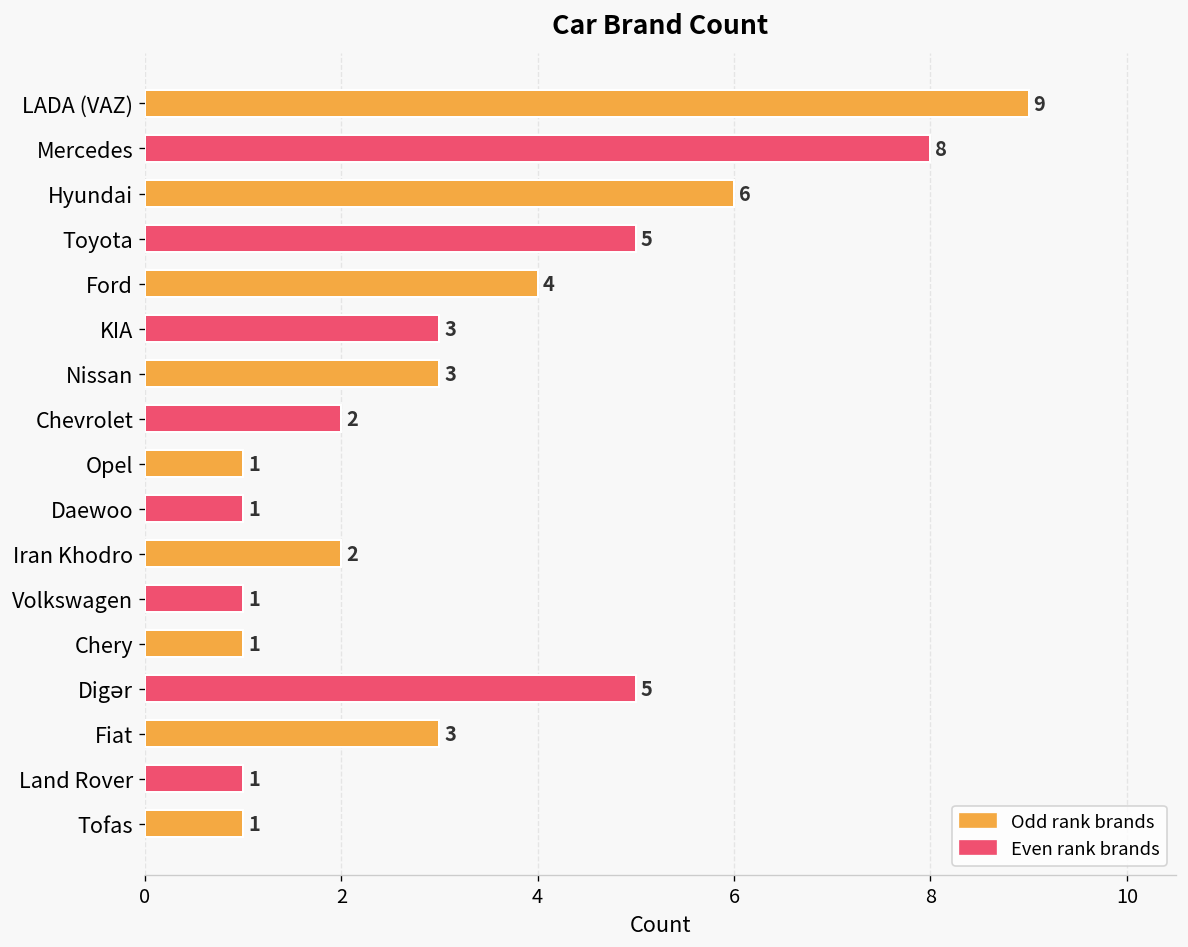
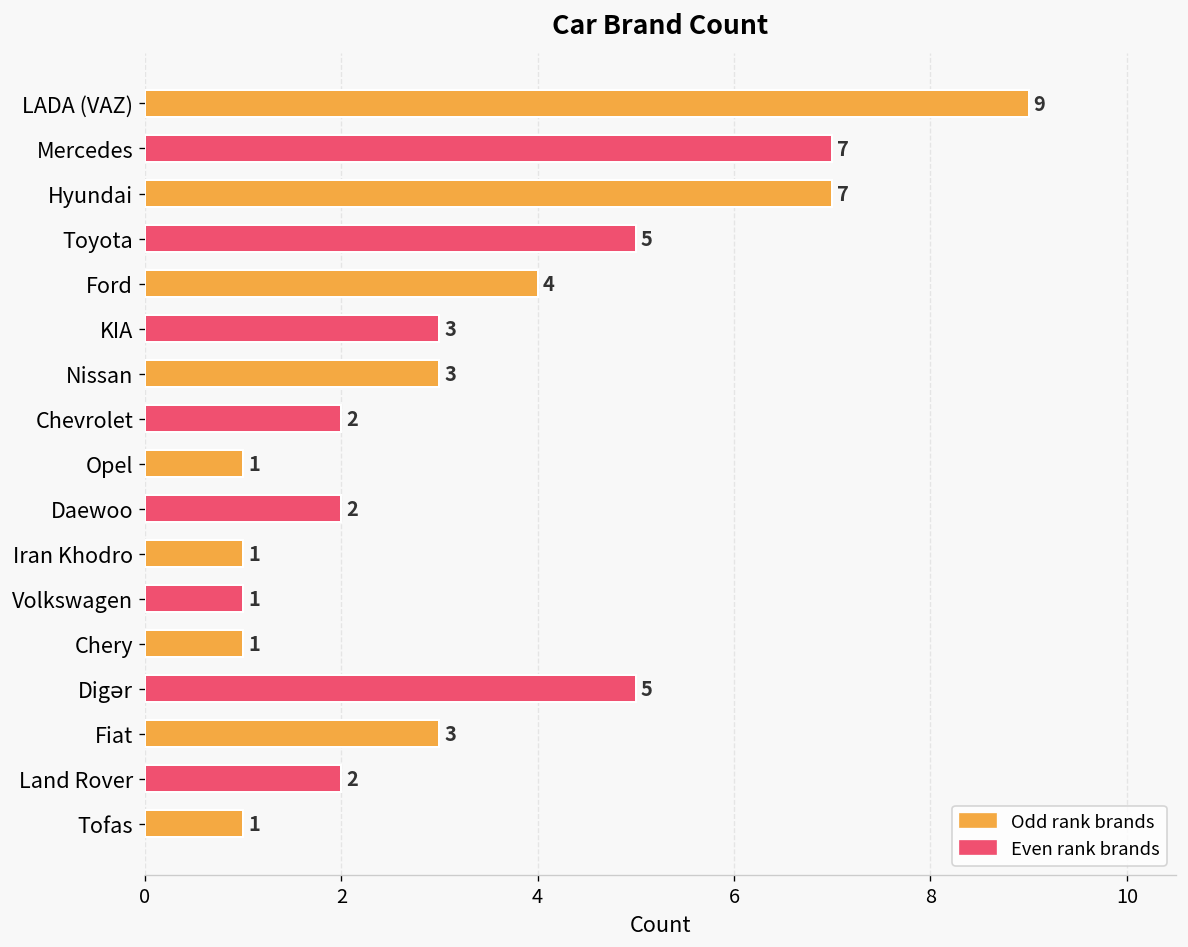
  {
    "LADA (VAZ)": 9,
-   "Mercedes": 8,
-   "Hyundai": 6,
+   "Mercedes": 7,
+   "Hyundai": 7,
    "Toyota": 5,
    "Ford": 4,
    "KIA": 3,
    "Nissan": 3,
    "Chevrolet": 2,
    "Opel": 1,
-   "Daewoo": 1,
-   "Iran Khodro": 2,
+   "Daewoo": 2,
+   "Iran Khodro": 1,
    "Volkswagen": 1,
    "Chery": 1,
    "Digər": 5,
    "Fiat": 3,
-   "Land Rover": 1,
+   "Land Rover": 2,
    "Tofas": 1
  }
